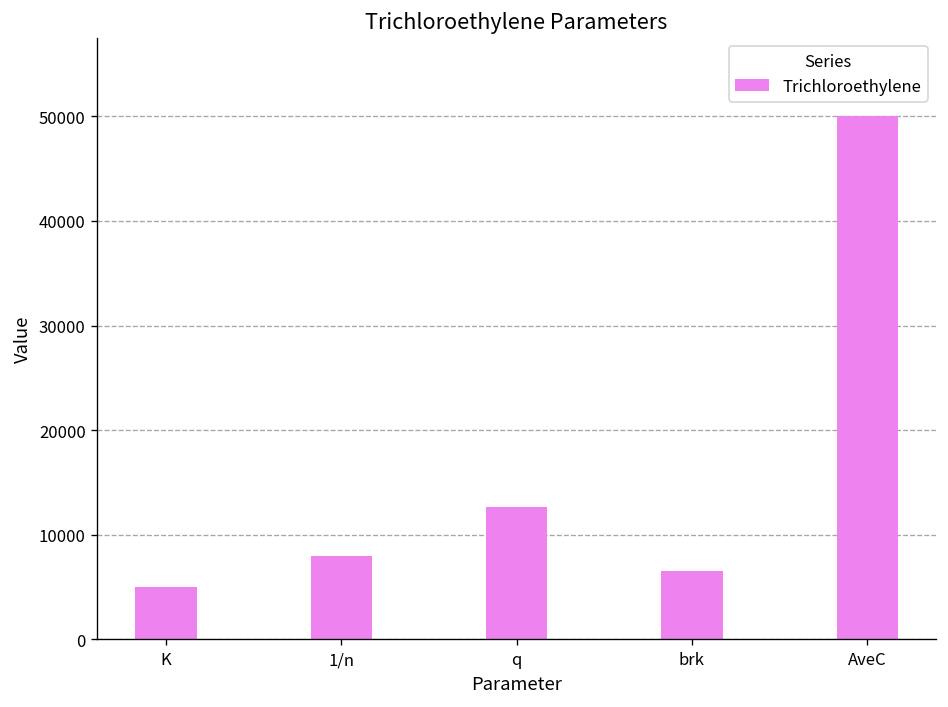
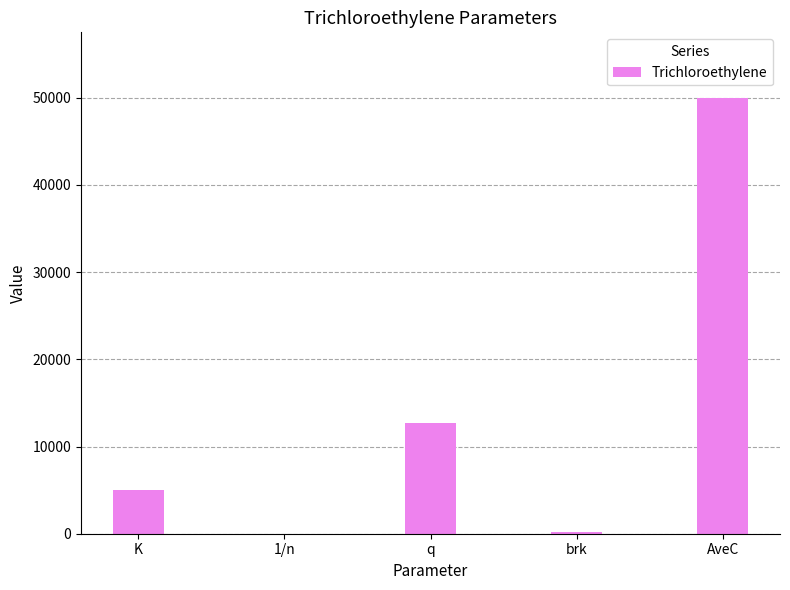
  {
    "K": 5000,
-   "1/n": 8000,
+   "1/n": 0,
    "q": 13000,
-   "brk": 7000,
+   "brk": 0,
    "AveC": 50000
  }
